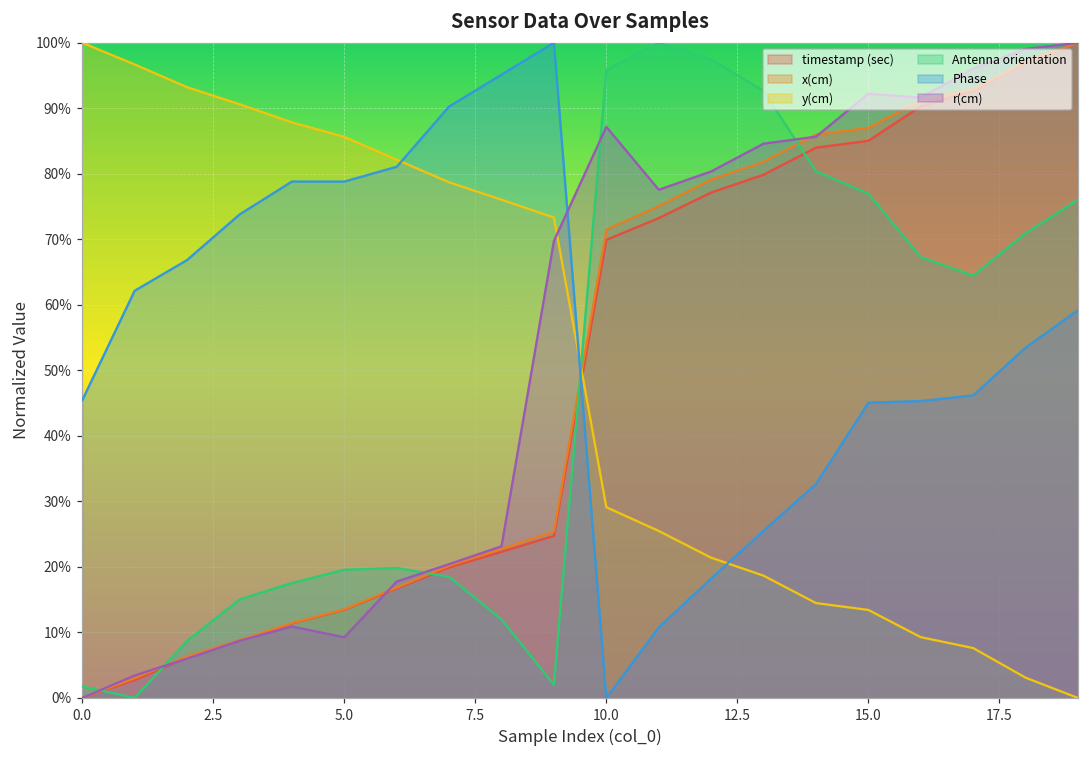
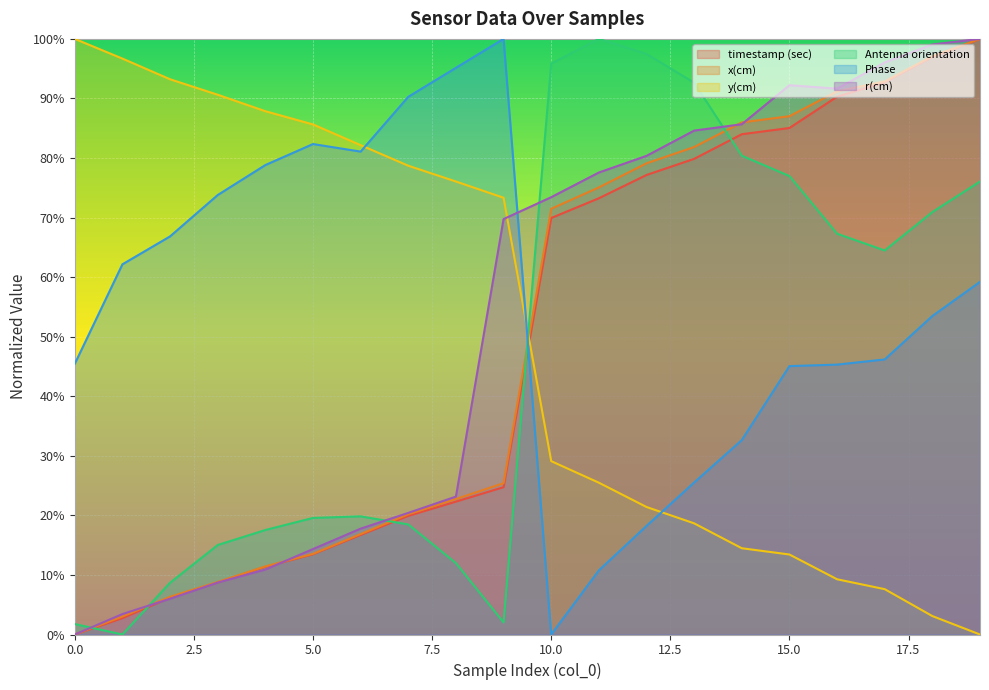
  {
    "Antenna orientation": {
      "0.0": "2%",
      "5.0": "20%",
      "10.0": "96%",
      "15.0": "77%"
    },
    "Phase": {
      "0.0": "45%",
-     "5.0": "79%",
+     "5.0": "82%",
      "10.0": "0%",
      "15.0": "45%"
    },
    "r(cm)": {
-     "5.0": "9%",
-     "10.0": "87%"
+     "5.0": "14%",
+     "10.0": "73%"
    }
  }
